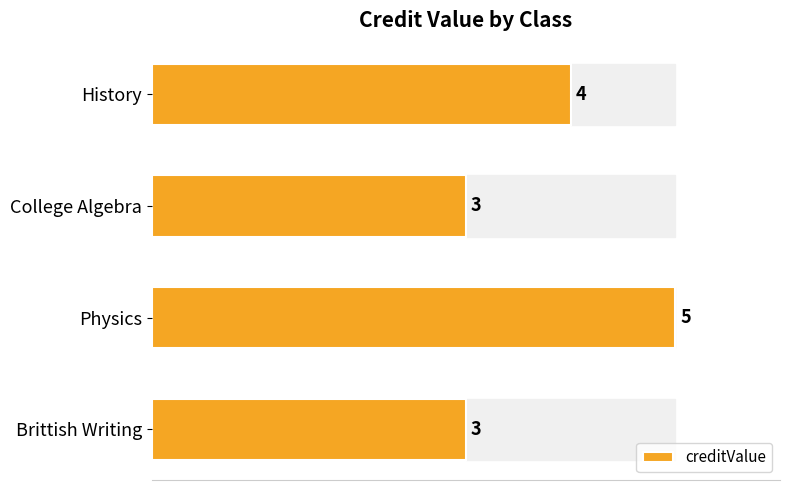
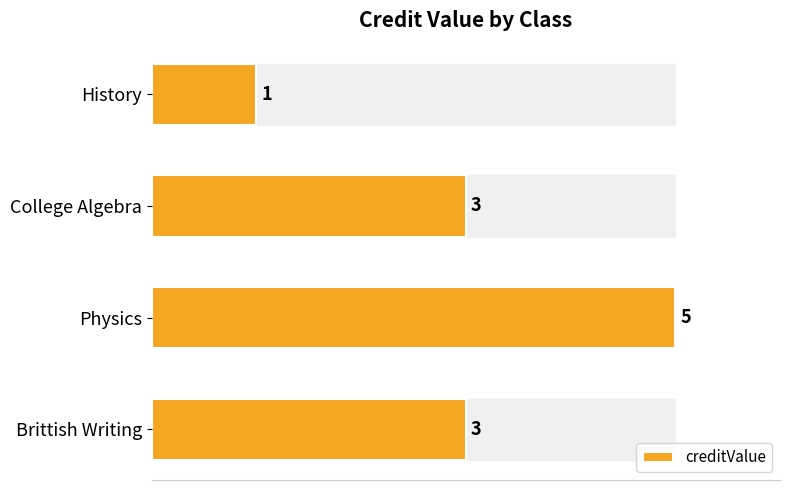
  {
-   "History": 4,
+   "History": 1,
    "College Algebra": 3,
    "Physics": 5,
    "Brittish Writing": 3
  }
